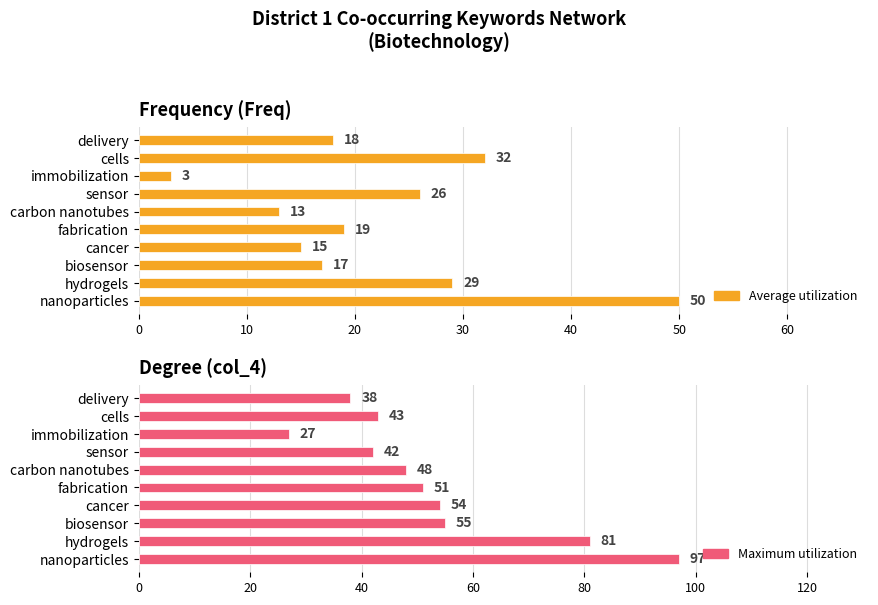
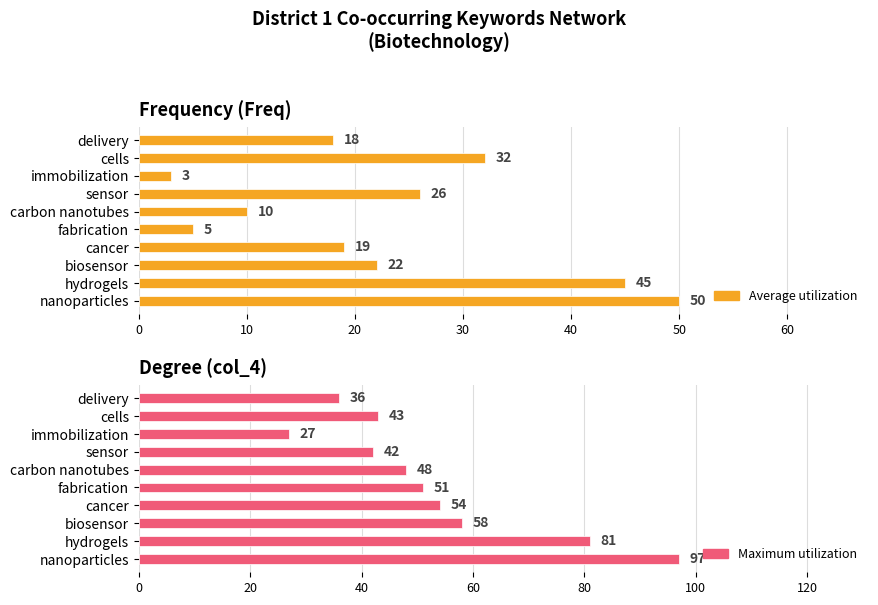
  {
    "Frequency (Freq)": {
      "delivery": 18,
      "cells": 32,
      "immobilization": 3,
      "sensor": 26,
-     "carbon nanotubes": 13,
-     "fabrication": 19,
-     "cancer": 15,
-     "biosensor": 17,
-     "hydrogels": 29,
+     "carbon nanotubes": 10,
+     "fabrication": 5,
+     "cancer": 19,
+     "biosensor": 22,
+     "hydrogels": 45,
      "nanoparticles": 50
    },
    "Degree (col_4)": {
-     "delivery": 38,
+     "delivery": 36,
      "cells": 43,
      "immobilization": 27,
      "sensor": 42,
      "carbon nanotubes": 48,
      "fabrication": 51,
      "cancer": 54,
-     "biosensor": 55,
+     "biosensor": 58,
      "hydrogels": 81,
      "nanoparticles": 97
    }
  }
